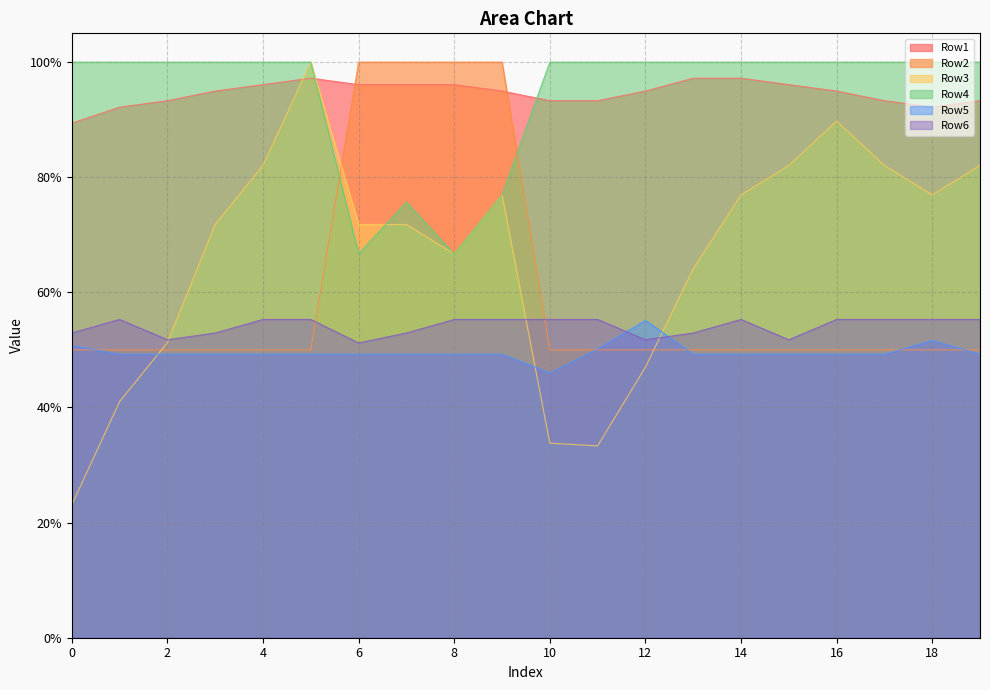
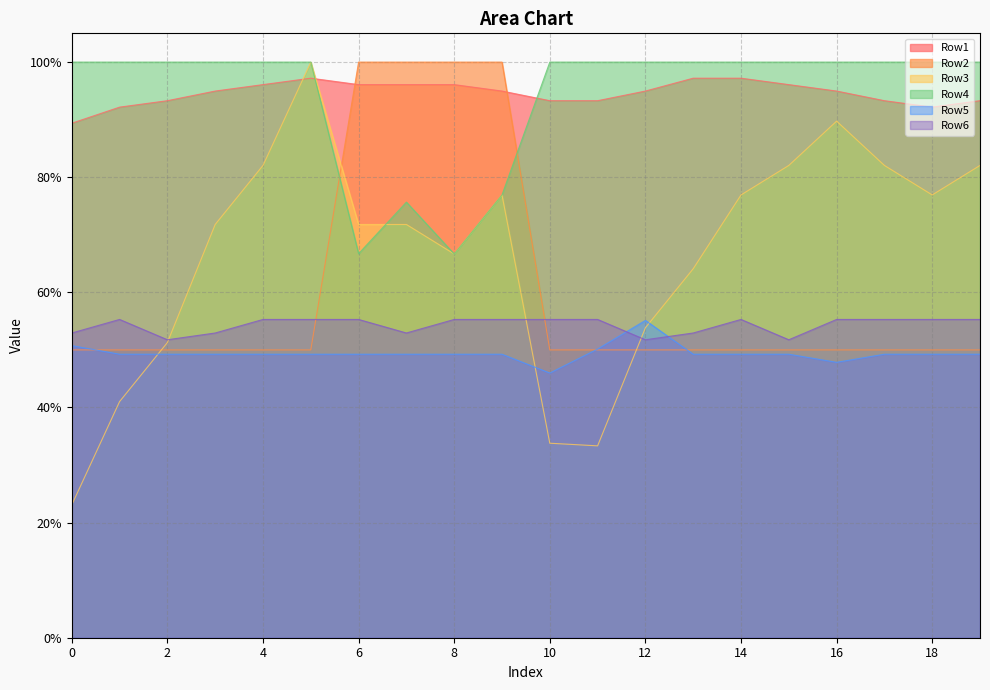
  {
    "Row3": {
      "0": "23%",
      "2": "51%",
      "4": "82%",
      "6": "72%",
      "10": "34%",
-     "12": "47%",
+     "12": "54%",
      "14": "77%",
      "16": "90%",
      "18": "77%"
    },
    "Row4": {
      "0": "100%",
      "2": "100%",
      "4": "100%",
      "6": "67%",
      "10": "100%",
      "12": "100%",
      "14": "100%",
      "16": "100%"
    },
    "Row5": {
      "0": "51%",
      "2": "49%",
      "4": "49%",
      "6": "49%",
      "8": "49%",
      "10": "46%",
      "12": "55%",
      "14": "49%",
-     "16": "49%",
-     "18": "52%"
+     "16": "48%",
+     "18": "49%"
    },
    "Row6": {
      "0": "53%",
      "2": "52%",
      "4": "55%",
-     "6": "51%",
+     "6": "55%",
      "8": "55%",
      "10": "55%",
      "12": "52%",
      "14": "55%",
      "16": "55%",
      "18": "55%"
    }
  }
